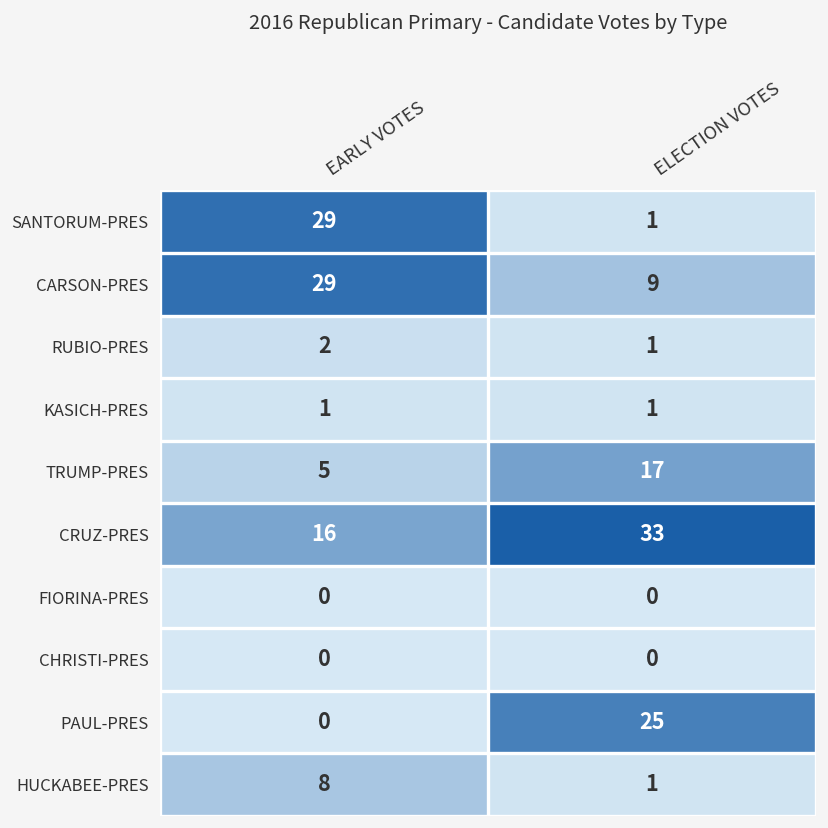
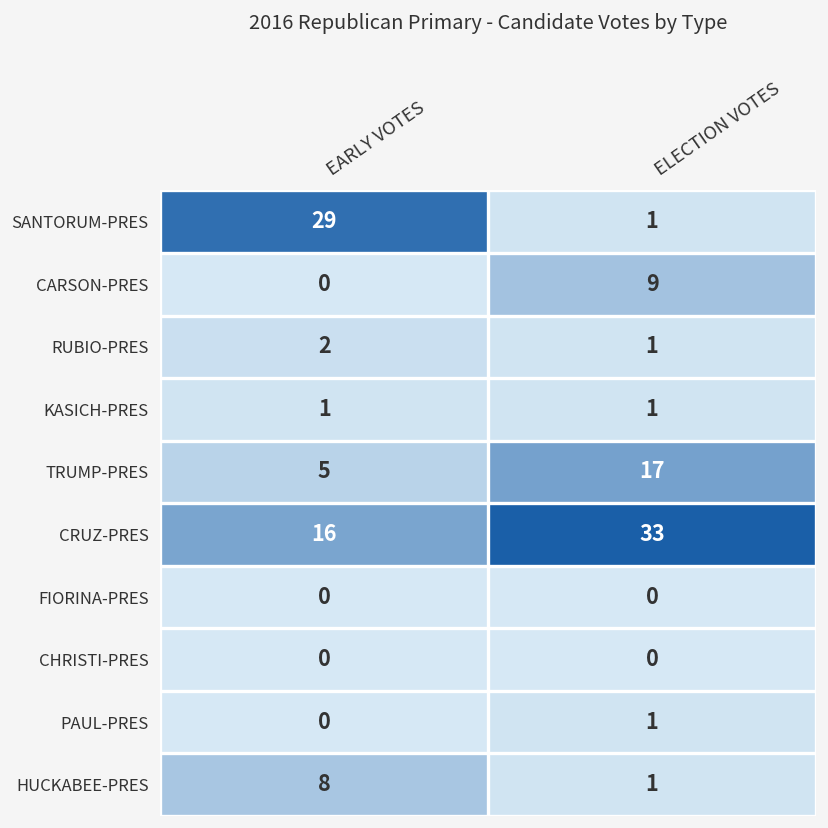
  {
    "SANTORUM-PRES": {
      "EARLY VOTES": 29,
      "ELECTION VOTES": 1
    },
    "CARSON-PRES": {
-     "EARLY VOTES": 29,
+     "EARLY VOTES": 0,
      "ELECTION VOTES": 9
    },
    "RUBIO-PRES": {
      "EARLY VOTES": 2,
      "ELECTION VOTES": 1
    },
    "KASICH-PRES": {
      "EARLY VOTES": 1,
      "ELECTION VOTES": 1
    },
    "TRUMP-PRES": {
      "EARLY VOTES": 5,
      "ELECTION VOTES": 17
    },
    "CRUZ-PRES": {
      "EARLY VOTES": 16,
      "ELECTION VOTES": 33
    },
    "FIORINA-PRES": {
      "EARLY VOTES": 0,
      "ELECTION VOTES": 0
    },
    "CHRISTI-PRES": {
      "EARLY VOTES": 0,
      "ELECTION VOTES": 0
    },
    "PAUL-PRES": {
      "EARLY VOTES": 0,
-     "ELECTION VOTES": 25
+     "ELECTION VOTES": 1
    },
    "HUCKABEE-PRES": {
      "EARLY VOTES": 8,
      "ELECTION VOTES": 1
    }
  }
